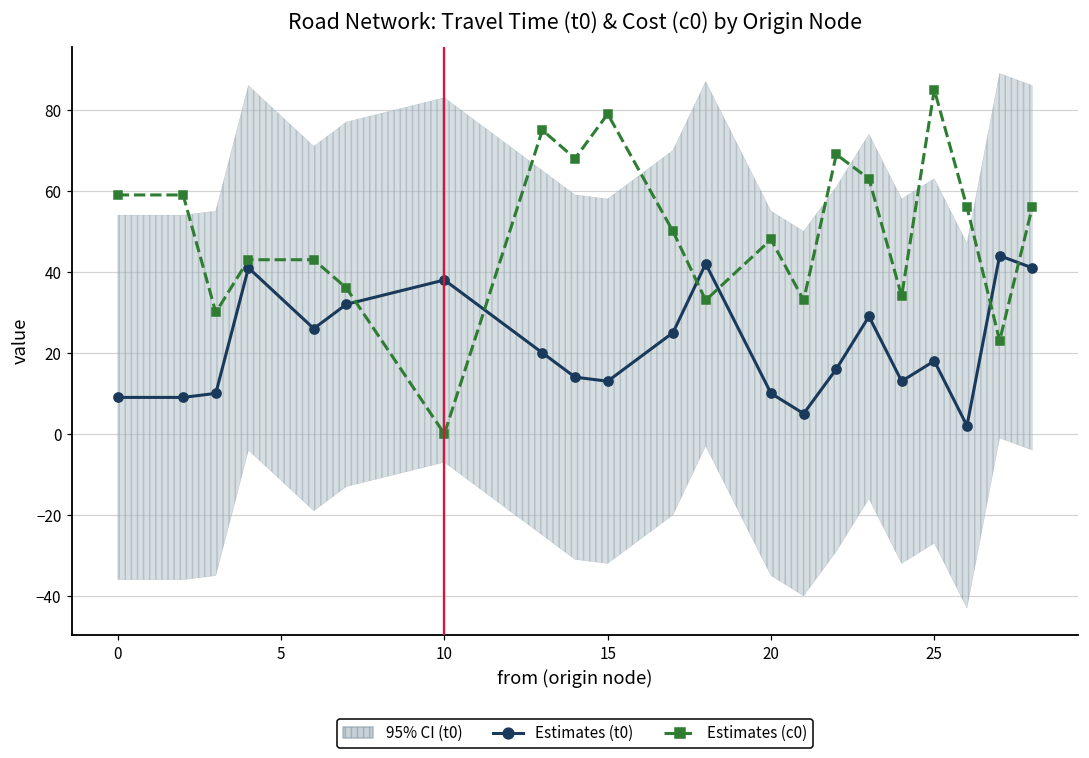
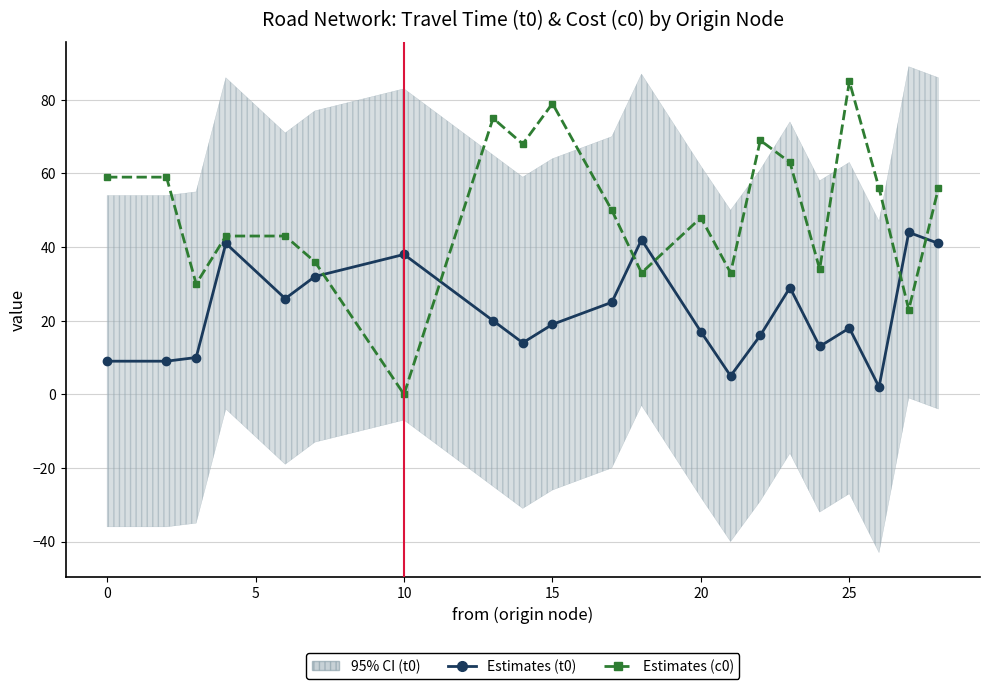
  {
    "Estimates (t0)": {
      "0": 9,
      "10": 38,
-     "15": 13,
-     "20": 10,
+     "15": 19,
+     "20": 17,
      "25": 18
    },
    "Estimates (c0)": {
      "0": 59,
      "10": 0,
      "15": 79,
      "20": 48,
      "25": 85
    }
  }
